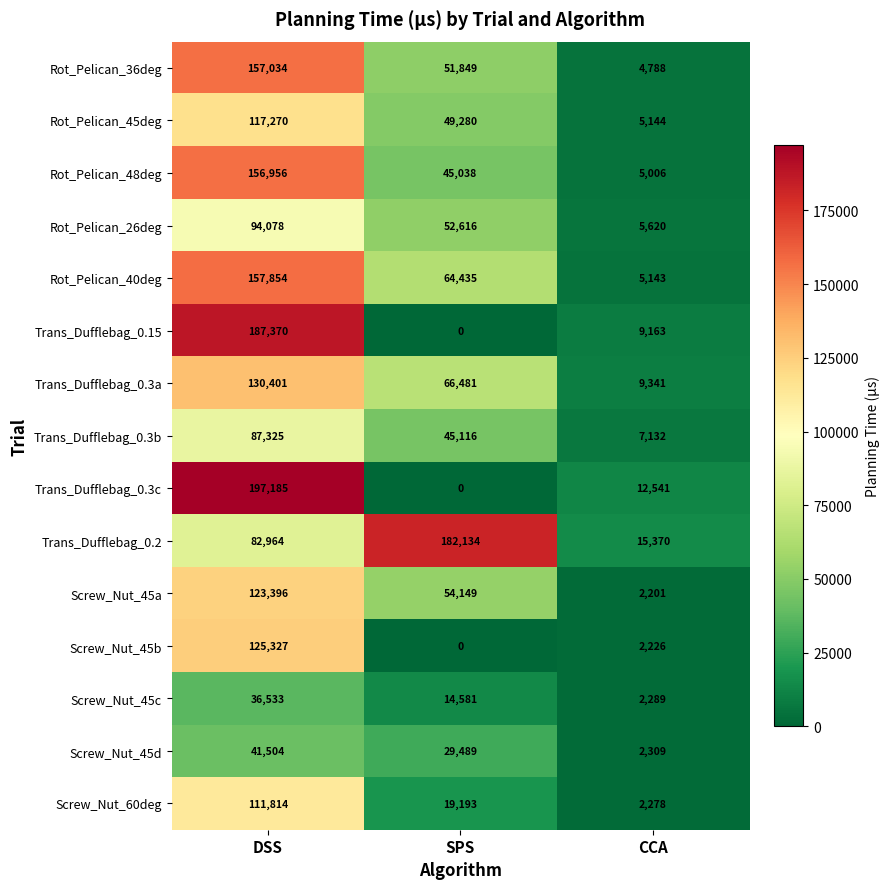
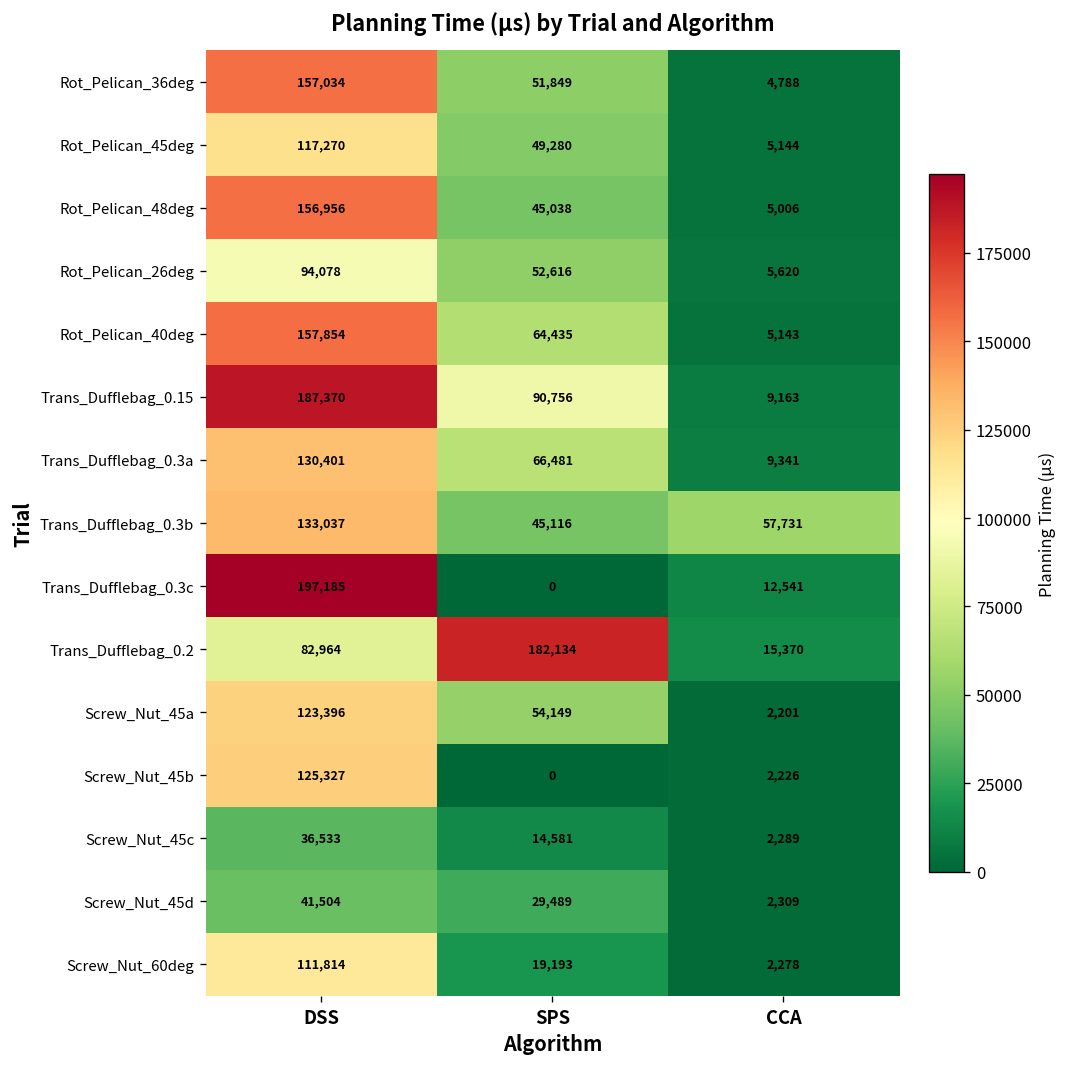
  {
    "Rot_Pelican_36deg": {
      "DSS": "157,034",
      "SPS": "51,849",
      "CCA": "4,788"
    },
    "Rot_Pelican_45deg": {
      "DSS": "117,270",
      "SPS": "49,280",
      "CCA": "5,144"
    },
    "Rot_Pelican_48deg": {
      "DSS": "156,956",
      "SPS": "45,038",
      "CCA": "5,006"
    },
    "Rot_Pelican_26deg": {
      "DSS": "94,078",
      "SPS": "52,616",
      "CCA": "5,620"
    },
    "Rot_Pelican_40deg": {
      "DSS": "157,854",
      "SPS": "64,435",
      "CCA": "5,143"
    },
    "Trans_Dufflebag_0.15": {
      "DSS": "187,370",
-     "SPS": "0",
+     "SPS": "90,756",
      "CCA": "9,163"
    },
    "Trans_Dufflebag_0.3a": {
      "DSS": "130,401",
      "SPS": "66,481",
      "CCA": "9,341"
    },
    "Trans_Dufflebag_0.3b": {
-     "DSS": "87,325",
+     "DSS": "133,037",
      "SPS": "45,116",
-     "CCA": "7,132"
+     "CCA": "57,731"
    },
    "Trans_Dufflebag_0.3c": {
      "DSS": "197,185",
      "SPS": "0",
      "CCA": "12,541"
    },
    "Trans_Dufflebag_0.2": {
      "DSS": "82,964",
      "SPS": "182,134",
      "CCA": "15,370"
    },
    "Screw_Nut_45a": {
      "DSS": "123,396",
      "SPS": "54,149",
      "CCA": "2,201"
    },
    "Screw_Nut_45b": {
      "DSS": "125,327",
      "SPS": "0",
      "CCA": "2,226"
    },
    "Screw_Nut_45c": {
      "DSS": "36,533",
      "SPS": "14,581",
      "CCA": "2,289"
    },
    "Screw_Nut_45d": {
      "DSS": "41,504",
      "SPS": "29,489",
      "CCA": "2,309"
    },
    "Screw_Nut_60deg": {
      "DSS": "111,814",
      "SPS": "19,193",
      "CCA": "2,278"
    }
  }
